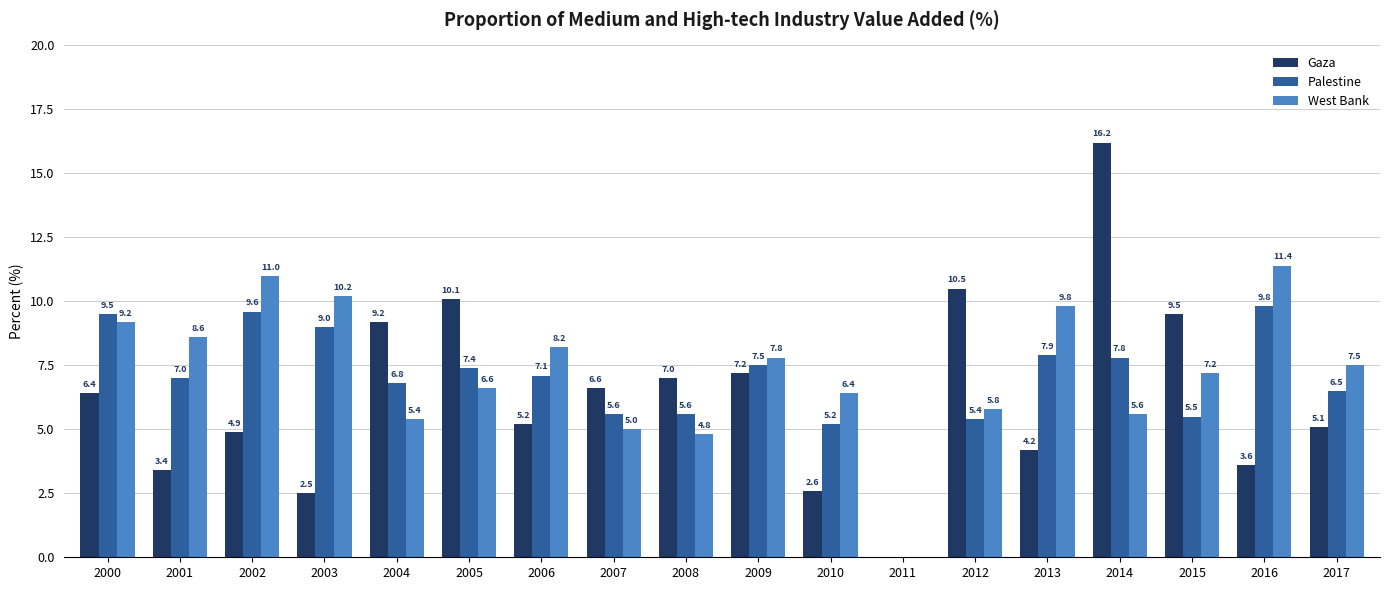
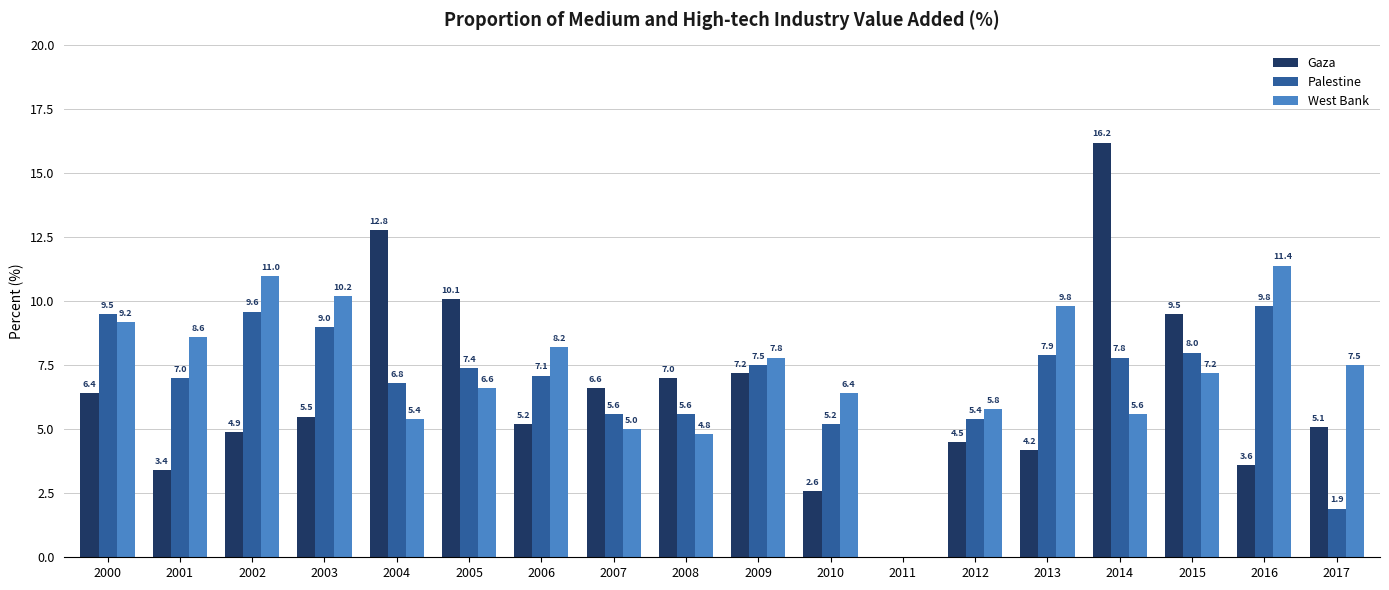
  {
    "Gaza": {
      "2000": 6.4,
      "2001": 3.4,
      "2002": 4.9,
-     "2003": 2.5,
-     "2004": 9.2,
+     "2003": 5.5,
+     "2004": 12.8,
      "2005": 10.1,
      "2006": 5.2,
      "2007": 6.6,
      "2008": 7.0,
      "2009": 7.2,
      "2010": 2.6,
-     "2012": 10.5,
+     "2012": 4.5,
      "2013": 4.2,
      "2014": 16.2,
      "2015": 9.5,
      "2016": 3.6,
      "2017": 5.1
    },
    "Palestine": {
      "2000": 9.5,
      "2001": 7.0,
      "2002": 9.6,
      "2003": 9.0,
      "2004": 6.8,
      "2005": 7.4,
      "2006": 7.1,
      "2007": 5.6,
      "2008": 5.6,
      "2009": 7.5,
      "2010": 5.2,
      "2012": 5.4,
      "2013": 7.9,
      "2014": 7.8,
-     "2015": 5.5,
+     "2015": 8.0,
      "2016": 9.8,
-     "2017": 6.5
+     "2017": 1.9
    },
    "West Bank": {
      "2000": 9.2,
      "2001": 8.6,
      "2002": 11.0,
      "2003": 10.2,
      "2004": 5.4,
      "2005": 6.6,
      "2006": 8.2,
      "2007": 5.0,
      "2008": 4.8,
      "2009": 7.8,
      "2010": 6.4,
      "2012": 5.8,
      "2013": 9.8,
      "2014": 5.6,
      "2015": 7.2,
      "2016": 11.4,
      "2017": 7.5
    }
  }
